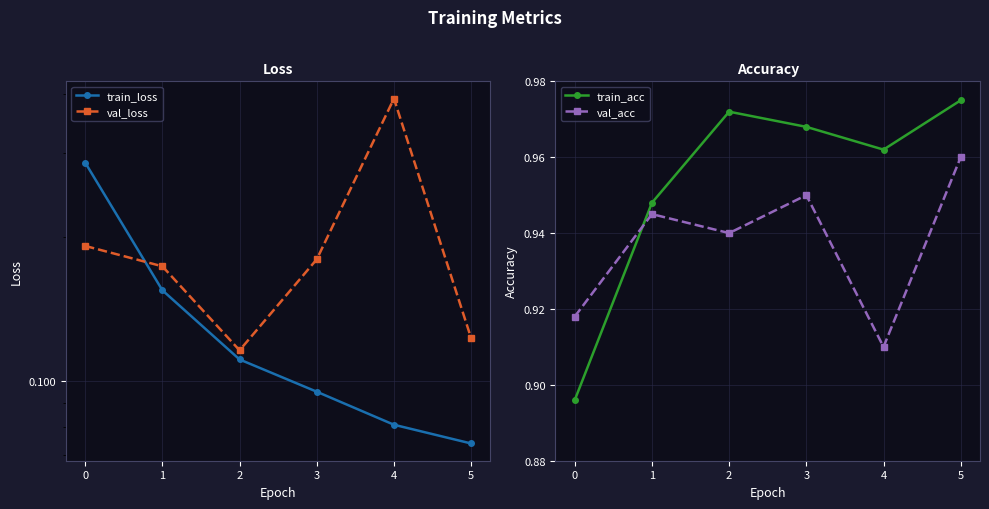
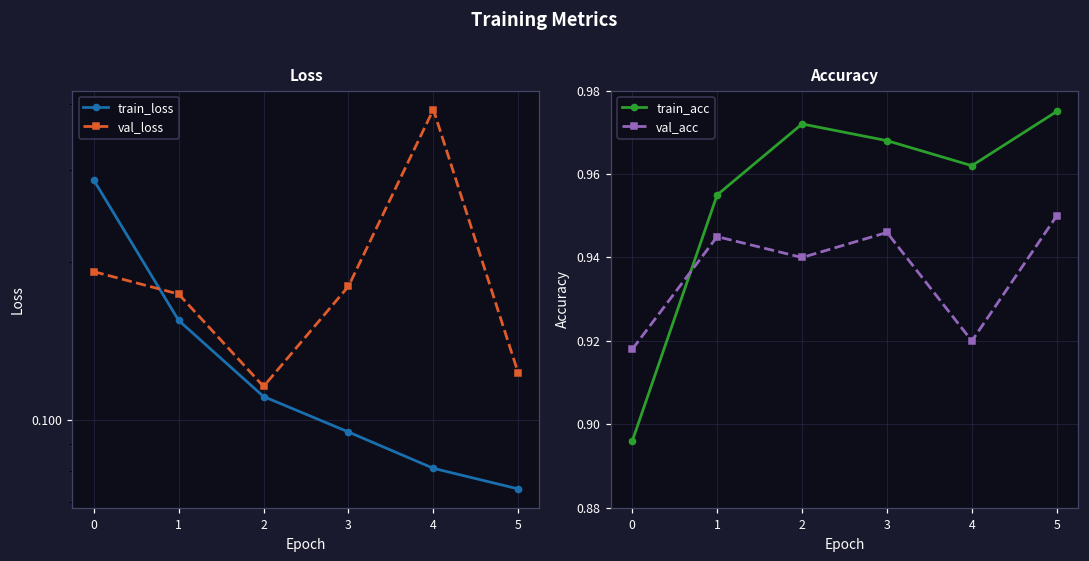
  {
    "Accuracy": {
      "train_acc": {
        "0": 0.896,
-       "1": 0.948,
+       "1": 0.955,
        "2": 0.972,
        "3": 0.968,
        "4": 0.962,
        "5": 0.975
      },
      "val_acc": {
        "0": 0.918,
        "1": 0.945,
        "2": 0.940,
-       "3": 0.950,
-       "4": 0.91,
-       "5": 0.96
+       "3": 0.946,
+       "4": 0.92,
+       "5": 0.95
      }
    }
  }
